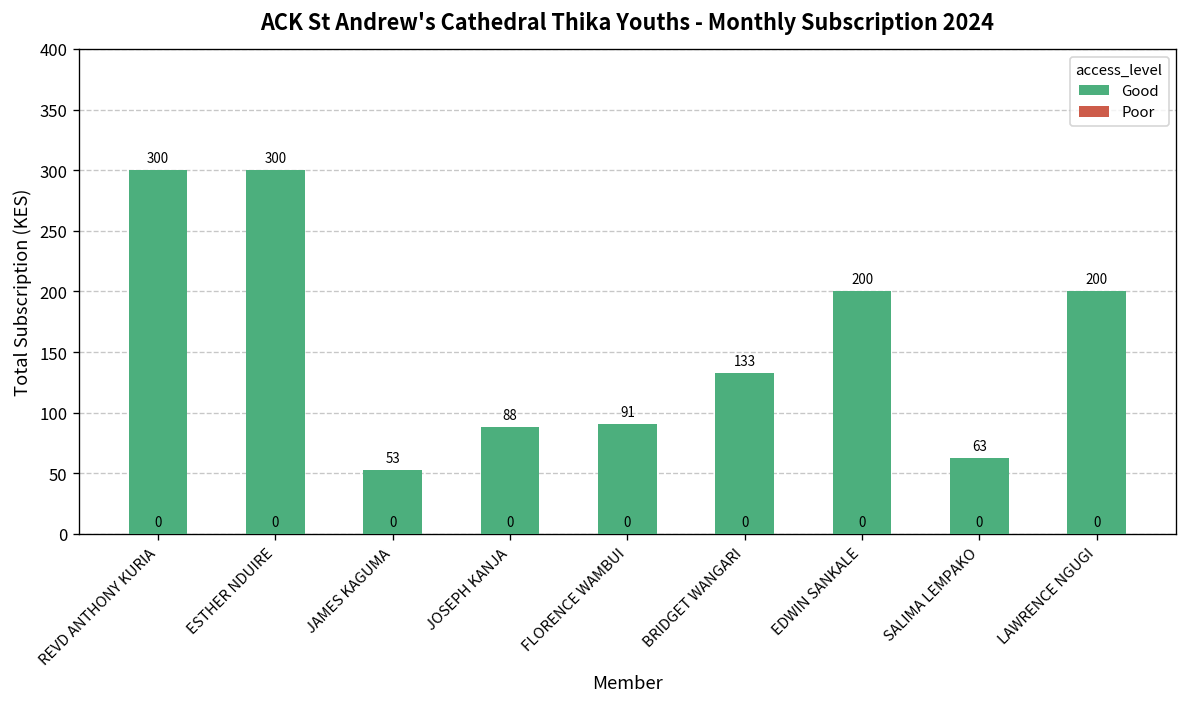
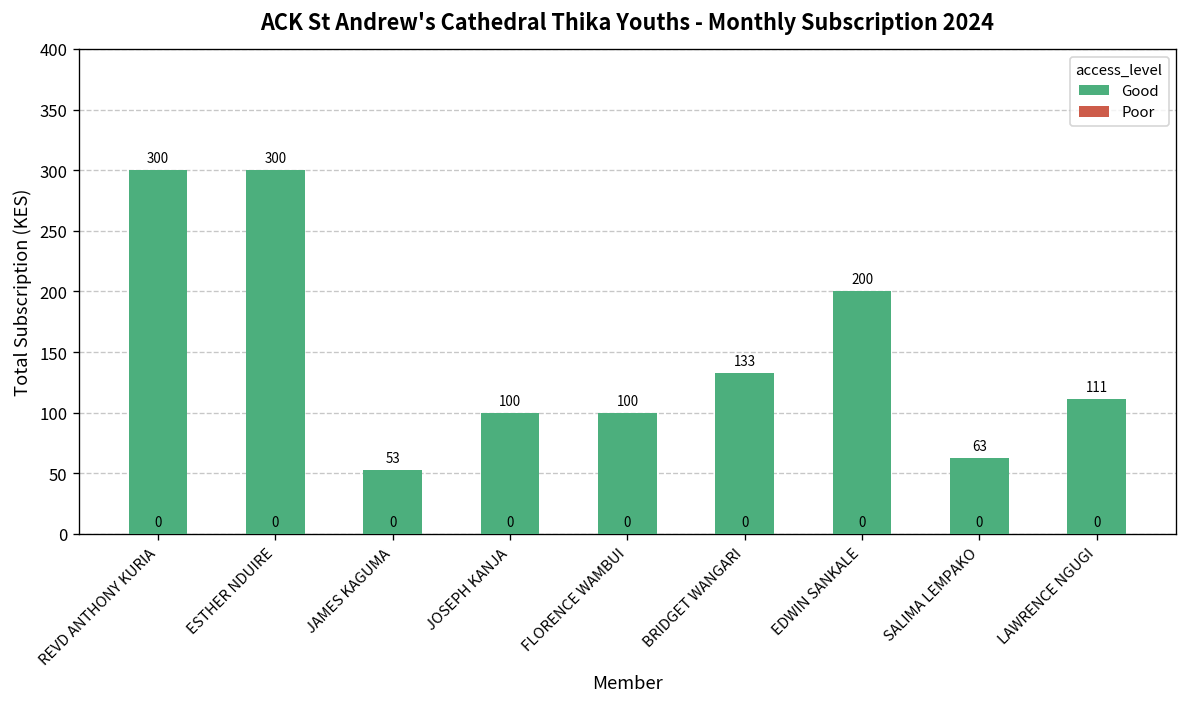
  {
    "Good": {
      "REVD ANTHONY KURIA": 300,
      "ESTHER NDUIRE": 300,
      "JAMES KAGUMA": 53,
-     "JOSEPH KANJA": 88,
-     "FLORENCE WAMBUI": 91,
+     "JOSEPH KANJA": 100,
+     "FLORENCE WAMBUI": 100,
      "BRIDGET WANGARI": 133,
      "EDWIN SANKALE": 200,
      "SALIMA LEMPAKO": 63,
-     "LAWRENCE NGUGI": 200
+     "LAWRENCE NGUGI": 111
    },
    "Poor": {
      "REVD ANTHONY KURIA": 0,
      "ESTHER NDUIRE": 0,
      "JAMES KAGUMA": 0,
      "JOSEPH KANJA": 0,
      "FLORENCE WAMBUI": 0,
      "BRIDGET WANGARI": 0,
      "EDWIN SANKALE": 0,
      "SALIMA LEMPAKO": 0,
      "LAWRENCE NGUGI": 0
    }
  }
